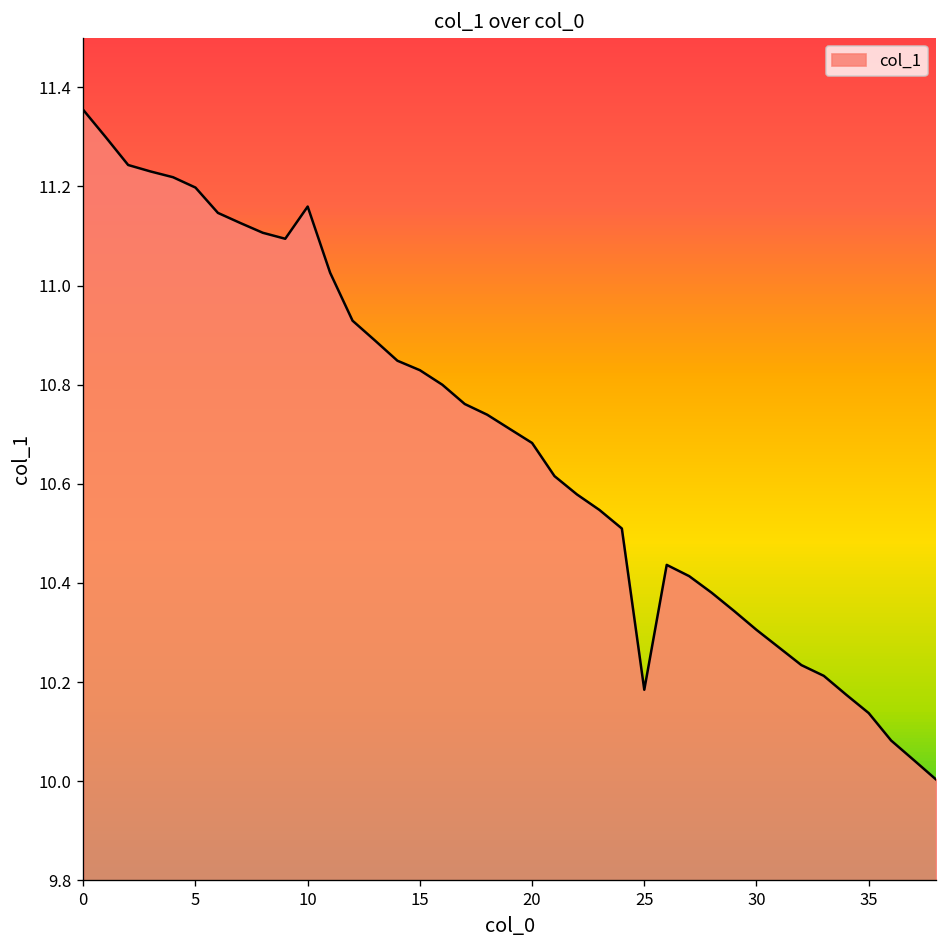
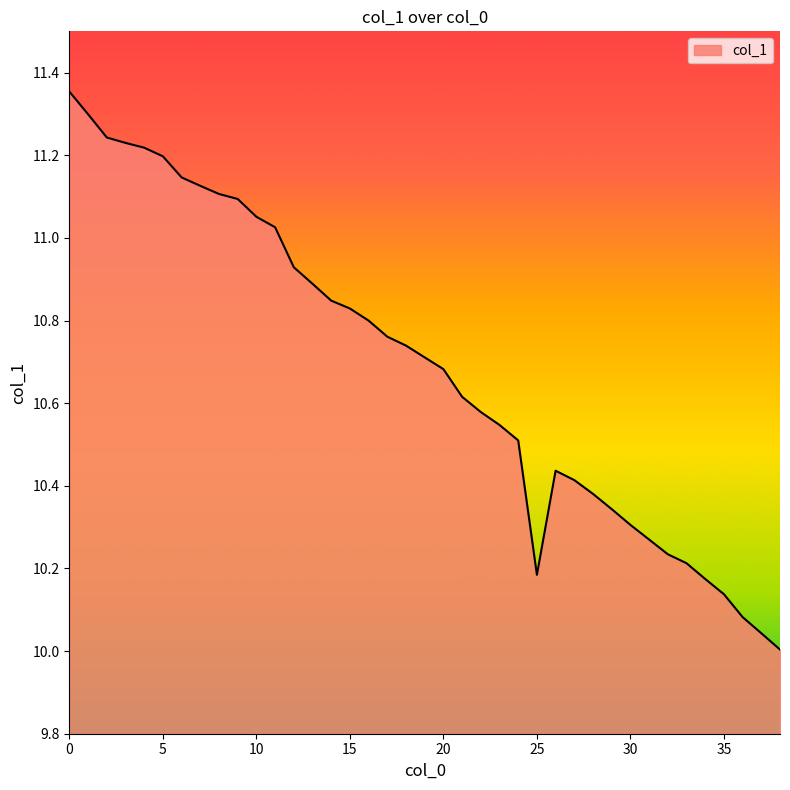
  {
    "0": 11.35,
    "5": 11.20,
-   "10": 11.16,
+   "10": 11.05,
    "15": 10.83,
    "20": 10.68,
    "25": 10.18,
    "30": 10.31,
    "35": 10.14
  }
